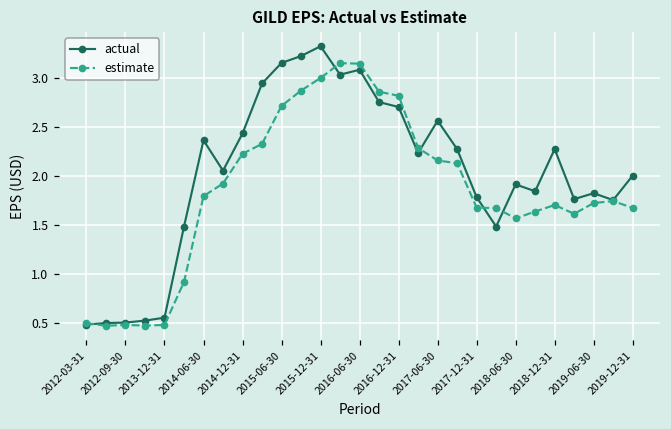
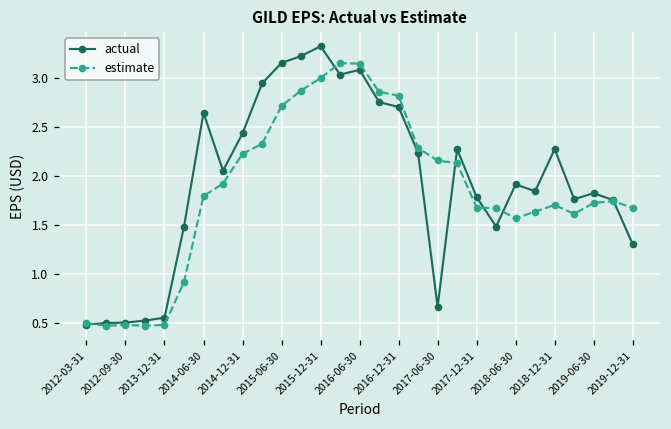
  {
    "actual": {
      "2013-12-31": 0.6,
-     "2014-06-30": 2.4,
+     "2014-06-30": 2.6,
      "2014-12-31": 2.4,
      "2015-06-30": 3.2,
      "2015-12-31": 3.3,
      "2016-06-30": 3.1,
      "2016-12-31": 2.7,
-     "2017-06-30": 2.6,
+     "2017-06-30": 0.7,
      "2017-12-31": 1.8,
      "2018-06-30": 1.9,
      "2018-12-31": 2.3,
      "2019-06-30": 1.8,
-     "2019-12-31": 2.0
+     "2019-12-31": 1.3
    },
    "estimate": {
      "2013-12-31": 0.5,
      "2014-06-30": 1.8,
      "2014-12-31": 2.2,
      "2015-06-30": 2.7,
      "2015-12-31": 3.0,
      "2016-06-30": 3.1,
      "2016-12-31": 2.8,
      "2017-06-30": 2.2,
      "2017-12-31": 1.7,
      "2018-06-30": 1.6,
      "2018-12-31": 1.7,
      "2019-06-30": 1.7,
      "2019-12-31": 1.7
    }
  }
